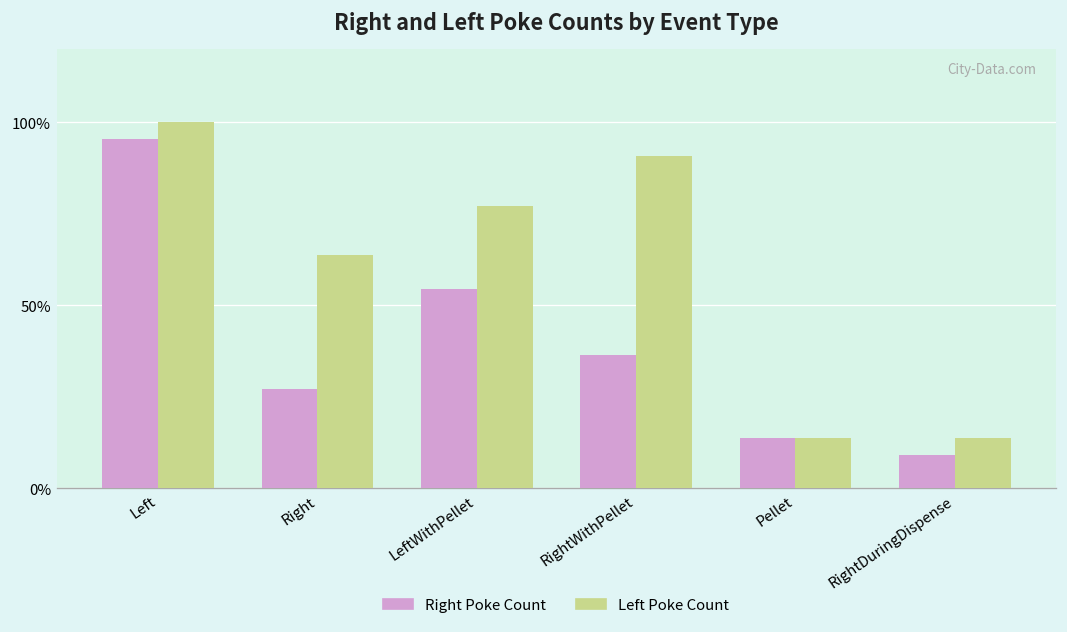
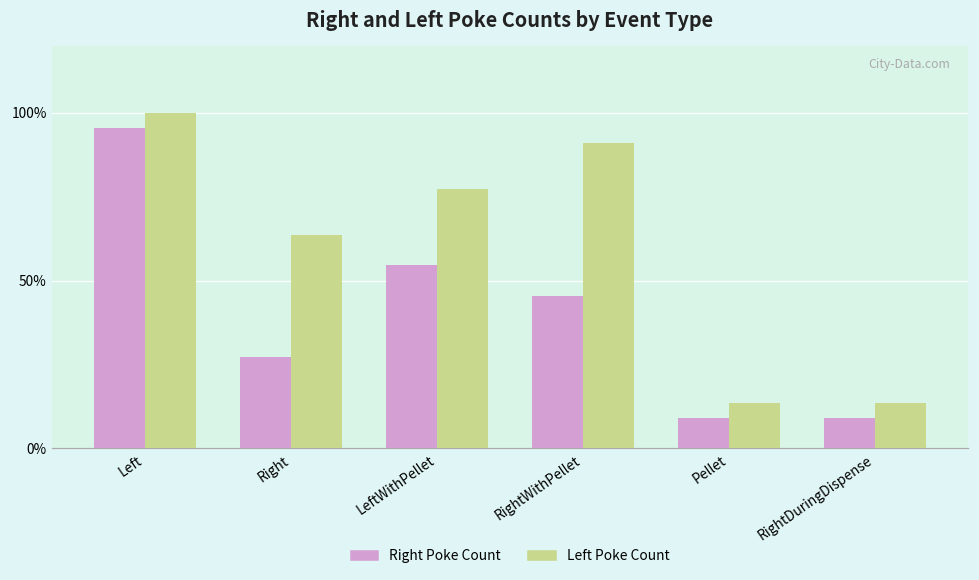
  {
    "Right Poke Count": {
      "Left": "95%",
      "Right": "27%",
      "LeftWithPellet": "55%",
-     "RightWithPellet": "36%",
-     "Pellet": "14%",
+     "RightWithPellet": "45%",
+     "Pellet": "9%",
      "RightDuringDispense": "9%"
    },
    "Left Poke Count": {
      "Left": "100%",
      "Right": "64%",
      "LeftWithPellet": "77%",
      "RightWithPellet": "91%",
      "Pellet": "14%",
      "RightDuringDispense": "14%"
    }
  }
